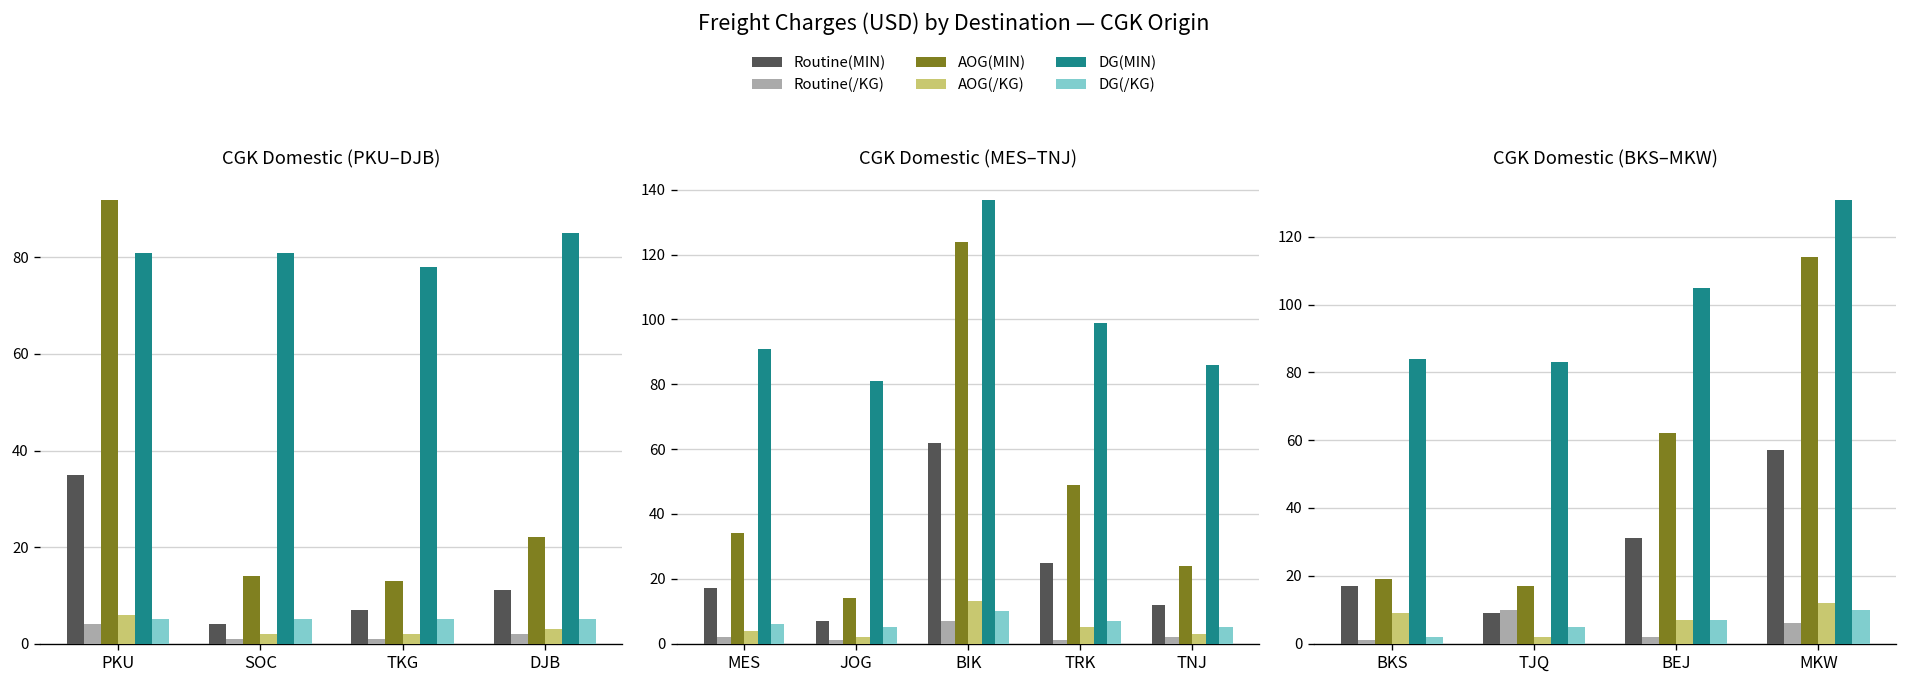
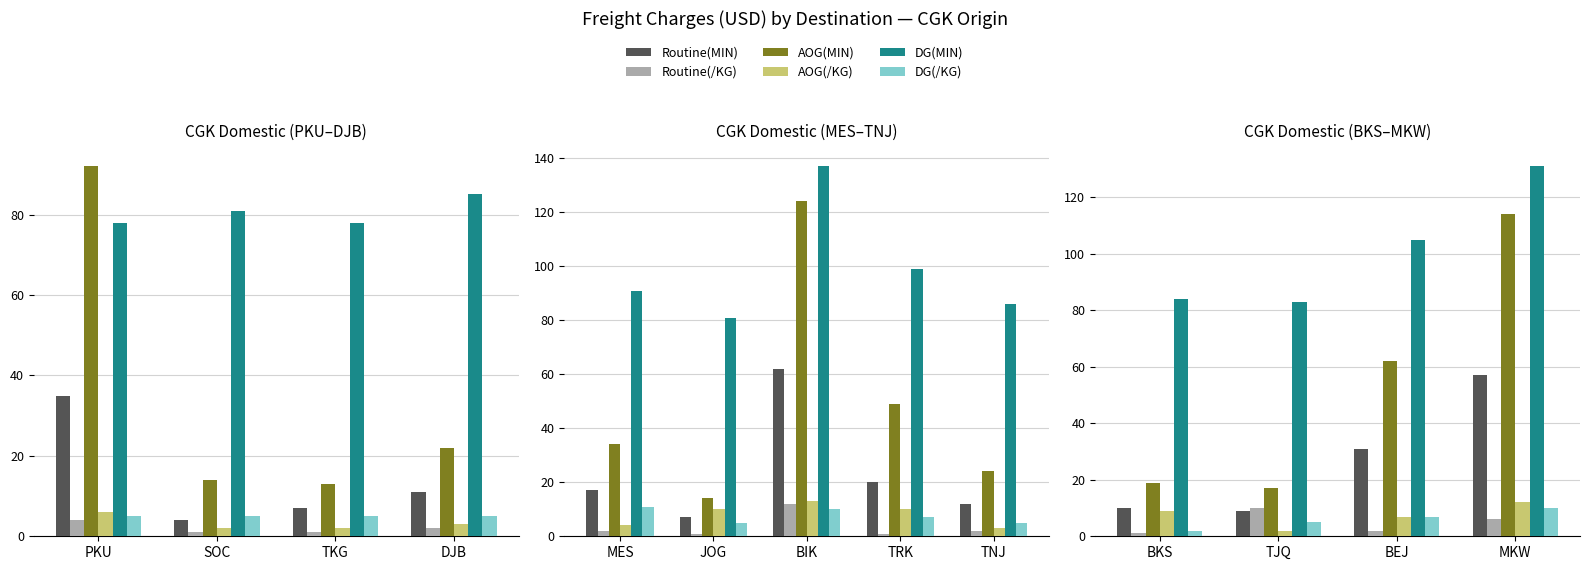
  {
    "CGK Domestic (PKU–DJB)": {
      "Routine(MIN)": {
        "PKU": 35,
        "SOC": 4,
        "TKG": 7,
        "DJB": 11
      },
      "Routine(/KG)": {
        "PKU": 4,
        "SOC": 1,
        "TKG": 1,
        "DJB": 2
      },
      "AOG(MIN)": {
        "PKU": 92,
        "SOC": 14,
        "TKG": 13,
        "DJB": 22
      },
      "AOG(/KG)": {
        "PKU": 6,
        "SOC": 2,
        "TKG": 2,
        "DJB": 3
      },
      "DG(MIN)": {
-       "PKU": 81,
+       "PKU": 78,
        "SOC": 81,
        "TKG": 78,
        "DJB": 85
      },
      "DG(/KG)": {
        "PKU": 5,
        "SOC": 5,
        "TKG": 5,
        "DJB": 5
      }
    },
    "CGK Domestic (MES–TNJ)": {
      "Routine(MIN)": {
        "MES": 17,
        "JOG": 7,
        "BIK": 62,
-       "TRK": 25,
+       "TRK": 20,
        "TNJ": 12
      },
      "Routine(/KG)": {
        "MES": 2,
        "JOG": 1,
-       "BIK": 7,
+       "BIK": 12,
        "TRK": 1,
        "TNJ": 2
      },
      "AOG(MIN)": {
        "MES": 34,
        "JOG": 14,
        "BIK": 124,
        "TRK": 49,
        "TNJ": 24
      },
      "AOG(/KG)": {
        "MES": 4,
-       "JOG": 2,
+       "JOG": 10,
        "BIK": 13,
-       "TRK": 5,
+       "TRK": 10,
        "TNJ": 3
      },
      "DG(MIN)": {
        "MES": 91,
        "JOG": 81,
        "BIK": 137,
        "TRK": 99,
        "TNJ": 86
      },
      "DG(/KG)": {
-       "MES": 6,
+       "MES": 11,
        "JOG": 5,
        "BIK": 10,
        "TRK": 7,
        "TNJ": 5
      }
    },
    "CGK Domestic (BKS–MKW)": {
      "Routine(MIN)": {
-       "BKS": 17,
+       "BKS": 10,
        "TJQ": 9,
        "BEJ": 31,
        "MKW": 57
      },
      "Routine(/KG)": {
        "BKS": 1,
        "TJQ": 10,
        "BEJ": 2,
        "MKW": 6
      },
      "AOG(MIN)": {
        "BKS": 19,
        "TJQ": 17,
        "BEJ": 62,
        "MKW": 114
      },
      "AOG(/KG)": {
        "BKS": 9,
        "TJQ": 2,
        "BEJ": 7,
        "MKW": 12
      },
      "DG(MIN)": {
        "BKS": 84,
        "TJQ": 83,
        "BEJ": 105,
        "MKW": 131
      },
      "DG(/KG)": {
        "BKS": 2,
        "TJQ": 5,
        "BEJ": 7,
        "MKW": 10
      }
    }
  }
